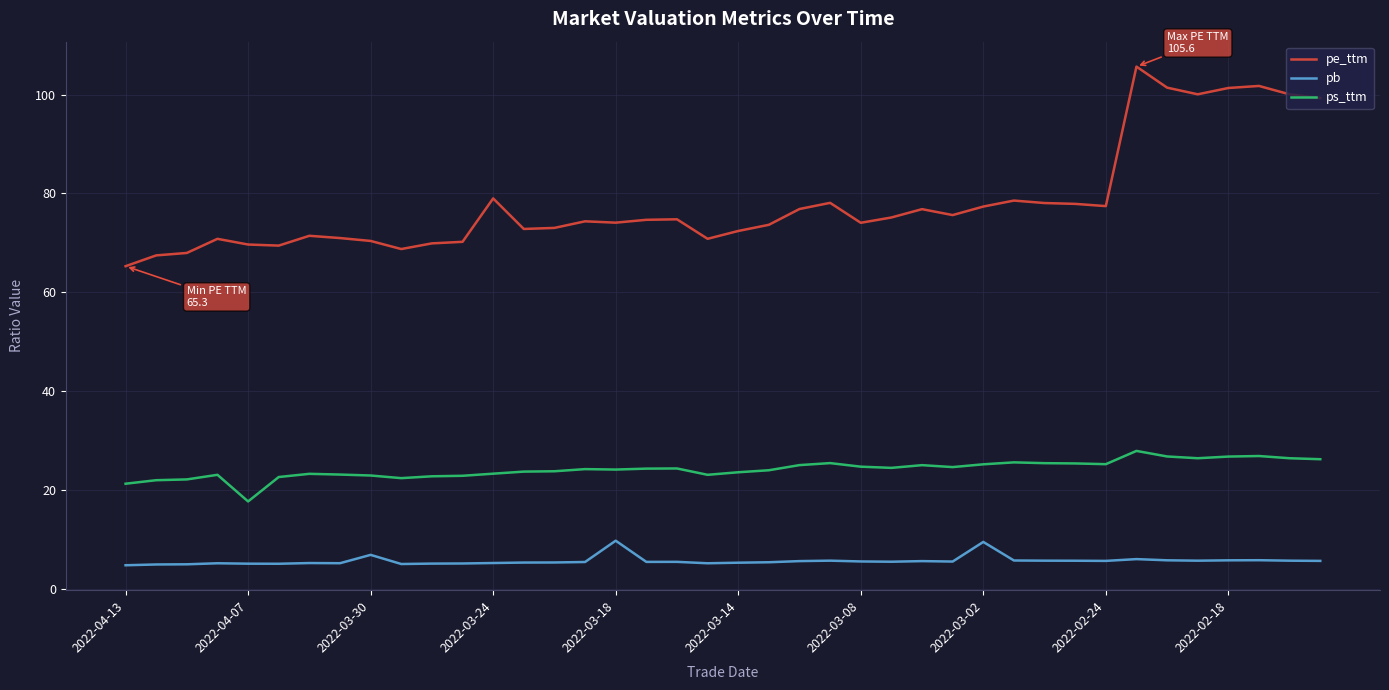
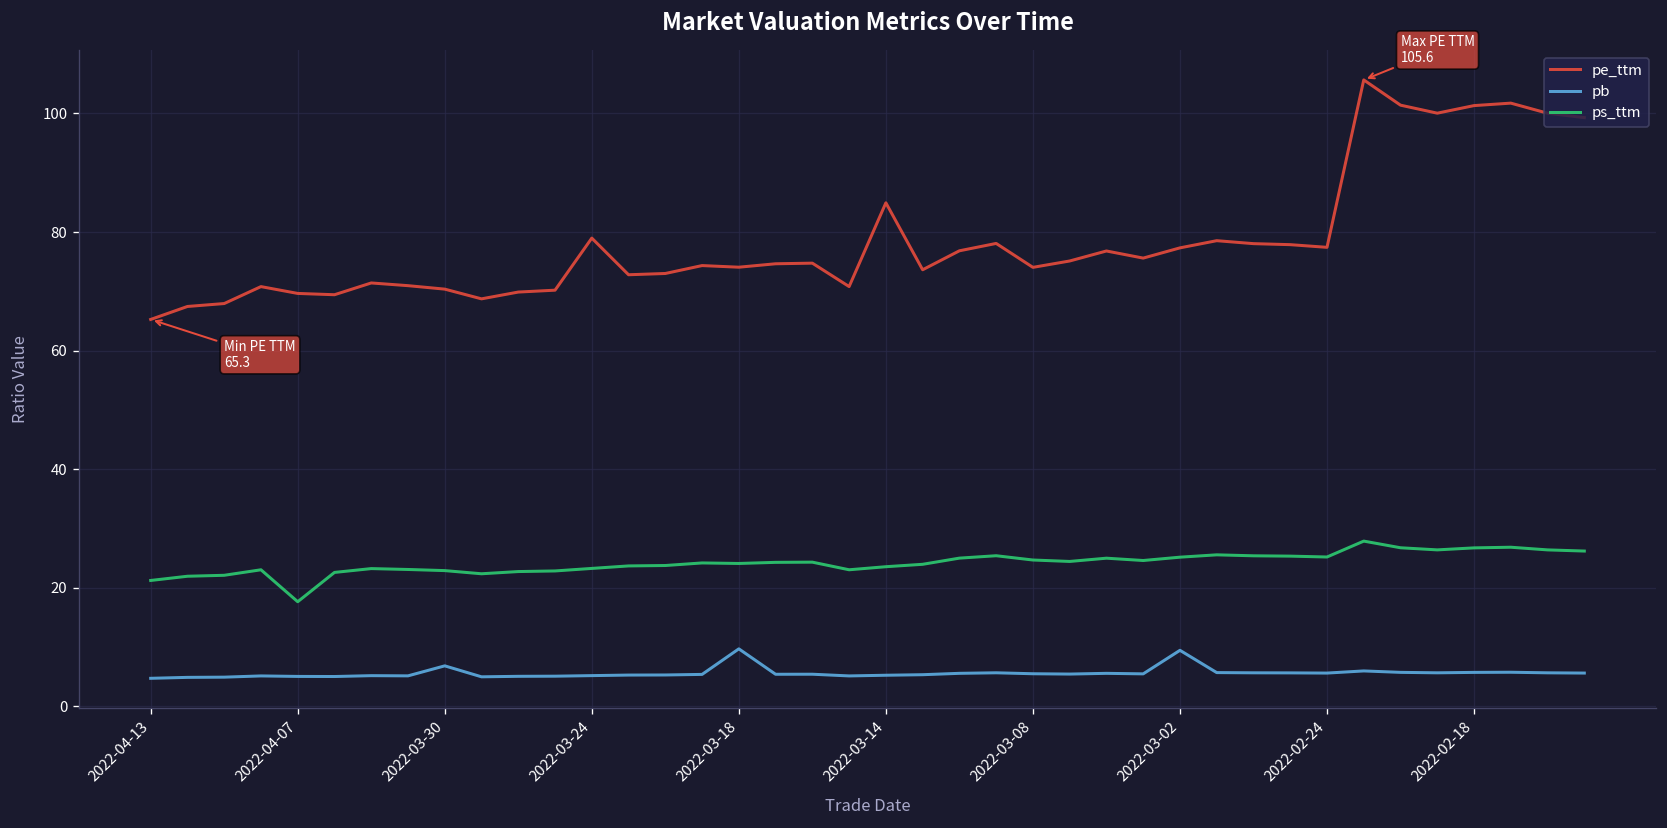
  {
    "pe_ttm": {
      "2022-04-07": 70,
      "2022-03-30": 70,
      "2022-03-24": 79,
      "2022-03-18": 74,
-     "2022-03-14": 72,
+     "2022-03-14": 85,
      "2022-03-08": 74,
      "2022-03-02": 77,
      "2022-02-24": 77,
      "2022-02-18": 101
    },
    "pb": {
      "2022-04-13": 5,
      "2022-04-07": 5,
      "2022-03-30": 7,
      "2022-03-24": 5,
      "2022-03-18": 10,
      "2022-03-14": 5,
      "2022-03-08": 6,
      "2022-03-02": 9,
      "2022-02-24": 6,
      "2022-02-18": 6
    },
    "ps_ttm": {
      "2022-04-13": 21,
      "2022-04-07": 18,
      "2022-03-30": 23,
      "2022-03-24": 23,
      "2022-03-18": 24,
      "2022-03-14": 24,
      "2022-03-08": 25,
      "2022-03-02": 25,
      "2022-02-24": 25,
      "2022-02-18": 27
    }
  }
